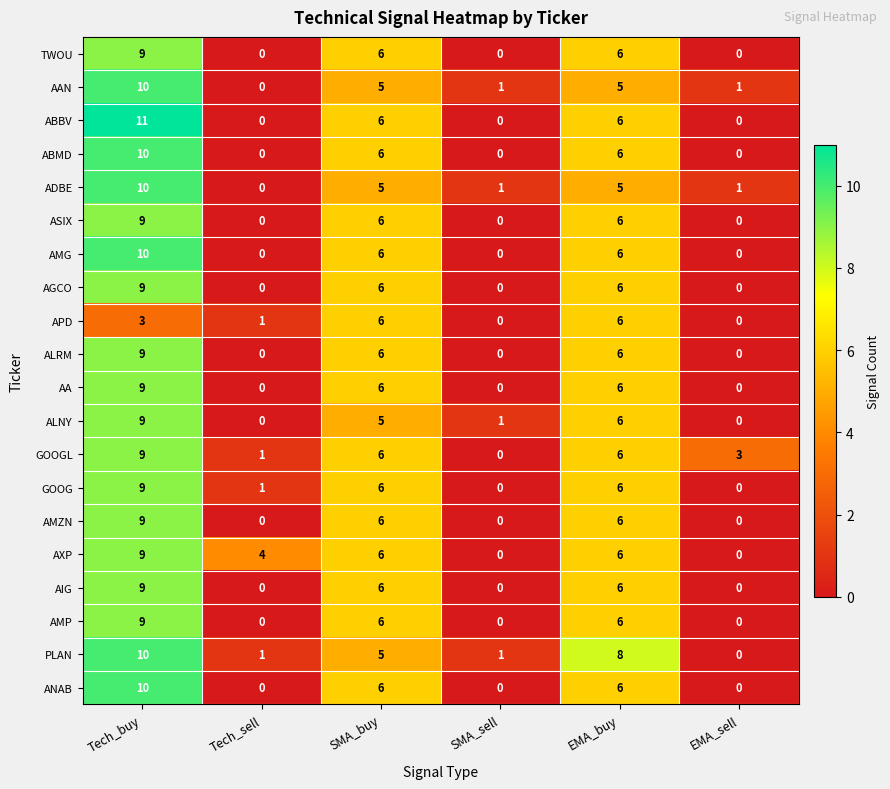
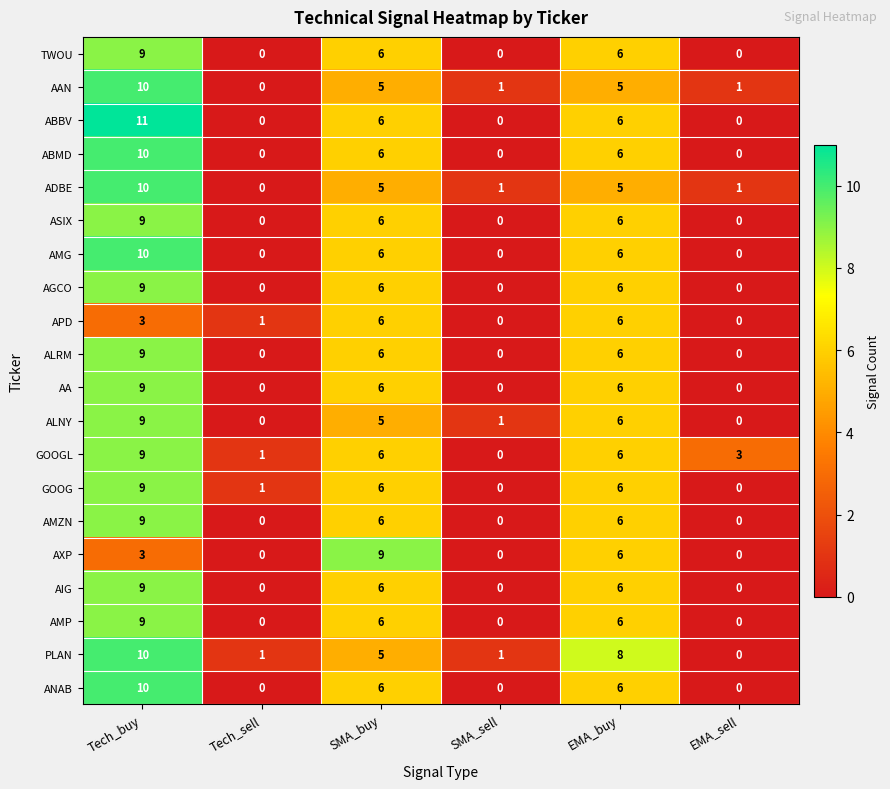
  {
    "TWOU": {
      "Tech_buy": 9,
      "Tech_sell": 0,
      "SMA_buy": 6,
      "SMA_sell": 0,
      "EMA_buy": 6,
      "EMA_sell": 0
    },
    "AAN": {
      "Tech_buy": 10,
      "Tech_sell": 0,
      "SMA_buy": 5,
      "SMA_sell": 1,
      "EMA_buy": 5,
      "EMA_sell": 1
    },
    "ABBV": {
      "Tech_buy": 11,
      "Tech_sell": 0,
      "SMA_buy": 6,
      "SMA_sell": 0,
      "EMA_buy": 6,
      "EMA_sell": 0
    },
    "ABMD": {
      "Tech_buy": 10,
      "Tech_sell": 0,
      "SMA_buy": 6,
      "SMA_sell": 0,
      "EMA_buy": 6,
      "EMA_sell": 0
    },
    "ADBE": {
      "Tech_buy": 10,
      "Tech_sell": 0,
      "SMA_buy": 5,
      "SMA_sell": 1,
      "EMA_buy": 5,
      "EMA_sell": 1
    },
    "ASIX": {
      "Tech_buy": 9,
      "Tech_sell": 0,
      "SMA_buy": 6,
      "SMA_sell": 0,
      "EMA_buy": 6,
      "EMA_sell": 0
    },
    "AMG": {
      "Tech_buy": 10,
      "Tech_sell": 0,
      "SMA_buy": 6,
      "SMA_sell": 0,
      "EMA_buy": 6,
      "EMA_sell": 0
    },
    "AGCO": {
      "Tech_buy": 9,
      "Tech_sell": 0,
      "SMA_buy": 6,
      "SMA_sell": 0,
      "EMA_buy": 6,
      "EMA_sell": 0
    },
    "APD": {
      "Tech_buy": 3,
      "Tech_sell": 1,
      "SMA_buy": 6,
      "SMA_sell": 0,
      "EMA_buy": 6,
      "EMA_sell": 0
    },
    "ALRM": {
      "Tech_buy": 9,
      "Tech_sell": 0,
      "SMA_buy": 6,
      "SMA_sell": 0,
      "EMA_buy": 6,
      "EMA_sell": 0
    },
    "AA": {
      "Tech_buy": 9,
      "Tech_sell": 0,
      "SMA_buy": 6,
      "SMA_sell": 0,
      "EMA_buy": 6,
      "EMA_sell": 0
    },
    "ALNY": {
      "Tech_buy": 9,
      "Tech_sell": 0,
      "SMA_buy": 5,
      "SMA_sell": 1,
      "EMA_buy": 6,
      "EMA_sell": 0
    },
    "GOOGL": {
      "Tech_buy": 9,
      "Tech_sell": 1,
      "SMA_buy": 6,
      "SMA_sell": 0,
      "EMA_buy": 6,
      "EMA_sell": 3
    },
    "GOOG": {
      "Tech_buy": 9,
      "Tech_sell": 1,
      "SMA_buy": 6,
      "SMA_sell": 0,
      "EMA_buy": 6,
      "EMA_sell": 0
    },
    "AMZN": {
      "Tech_buy": 9,
      "Tech_sell": 0,
      "SMA_buy": 6,
      "SMA_sell": 0,
      "EMA_buy": 6,
      "EMA_sell": 0
    },
    "AXP": {
-     "Tech_buy": 9,
-     "Tech_sell": 4,
-     "SMA_buy": 6,
+     "Tech_buy": 3,
+     "Tech_sell": 0,
+     "SMA_buy": 9,
      "SMA_sell": 0,
      "EMA_buy": 6,
      "EMA_sell": 0
    },
    "AIG": {
      "Tech_buy": 9,
      "Tech_sell": 0,
      "SMA_buy": 6,
      "SMA_sell": 0,
      "EMA_buy": 6,
      "EMA_sell": 0
    },
    "AMP": {
      "Tech_buy": 9,
      "Tech_sell": 0,
      "SMA_buy": 6,
      "SMA_sell": 0,
      "EMA_buy": 6,
      "EMA_sell": 0
    },
    "PLAN": {
      "Tech_buy": 10,
      "Tech_sell": 1,
      "SMA_buy": 5,
      "SMA_sell": 1,
      "EMA_buy": 8,
      "EMA_sell": 0
    },
    "ANAB": {
      "Tech_buy": 10,
      "Tech_sell": 0,
      "SMA_buy": 6,
      "SMA_sell": 0,
      "EMA_buy": 6,
      "EMA_sell": 0
    }
  }
